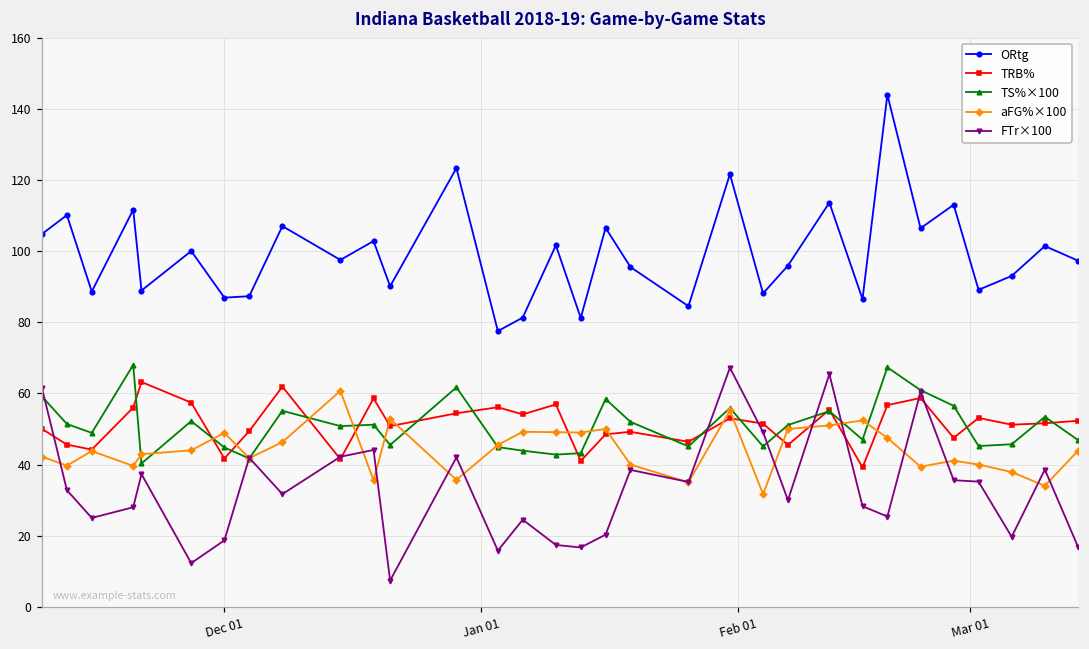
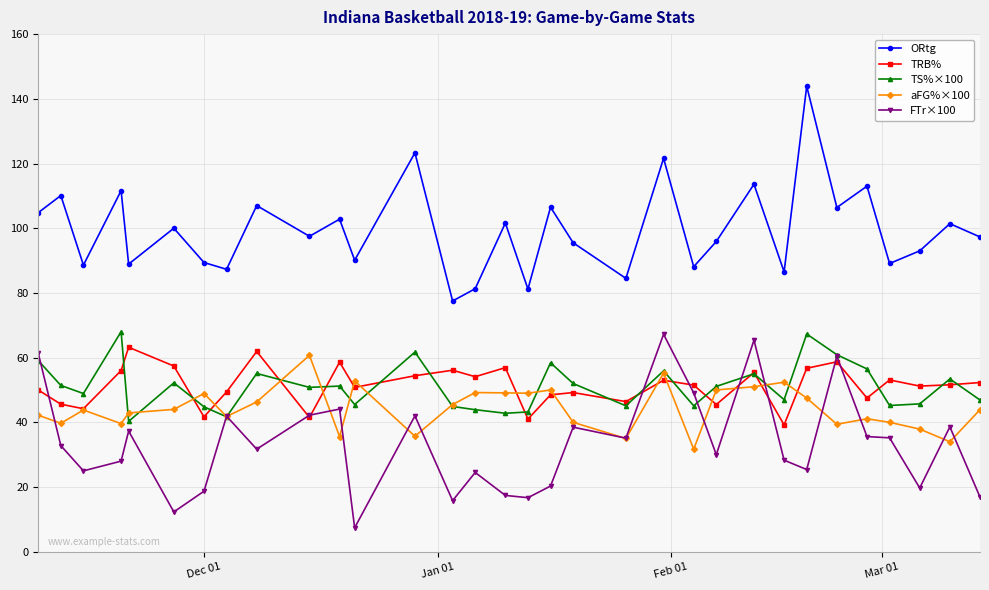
  {
    "ORtg": {
-     "Dec 01": 87
+     "Dec 01": 89
    },
    "TRB%": {
      "Dec 01": 42
    },
    "TS%×100": {
      "Dec 01": 45
    },
    "aFG%×100": {
      "Dec 01": 49
    },
    "FTr×100": {
      "Dec 01": 19
    }
  }
